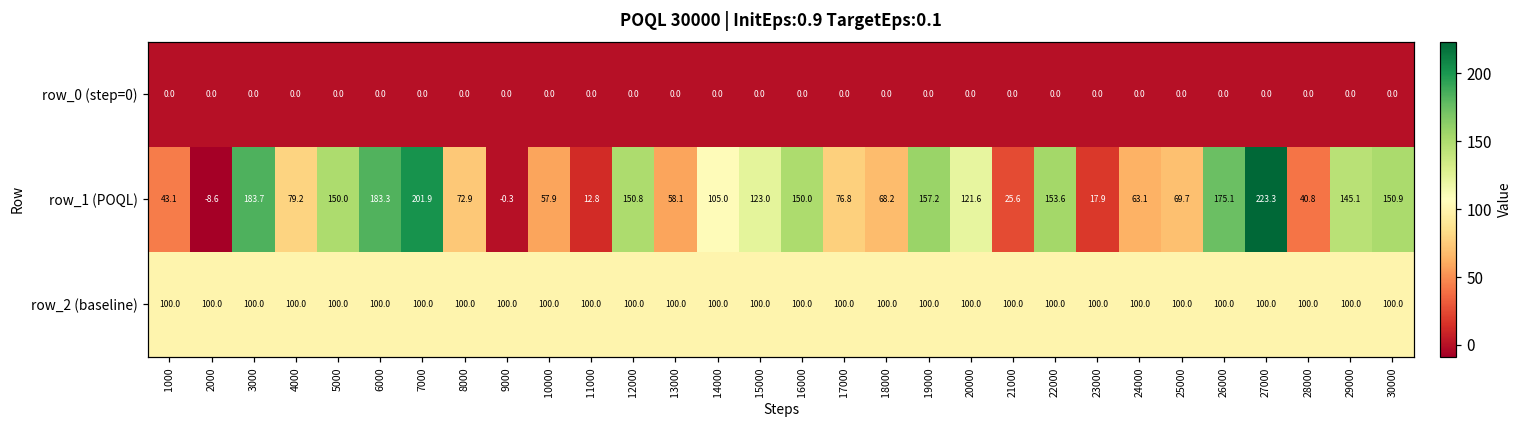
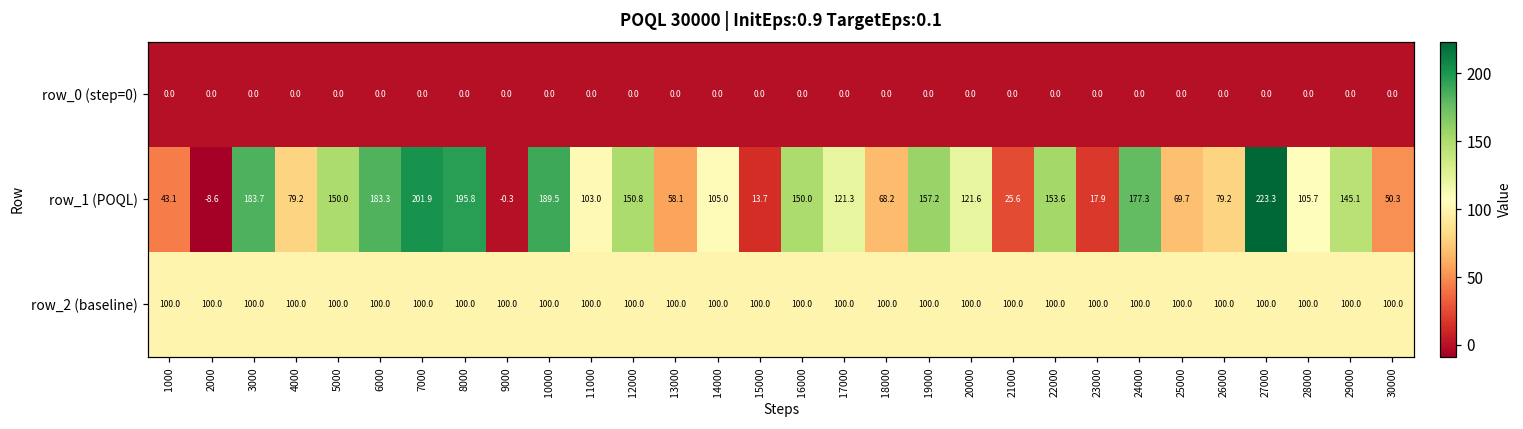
  {
    "row_0 (step=0)": {
      "1000": 0.0,
      "2000": 0.0,
      "3000": 0.0,
      "4000": 0.0,
      "5000": 0.0,
      "6000": 0.0,
      "7000": 0.0,
      "8000": 0.0,
      "9000": 0.0,
      "10000": 0.0,
      "11000": 0.0,
      "12000": 0.0,
      "13000": 0.0,
      "14000": 0.0,
      "15000": 0.0,
      "16000": 0.0,
      "17000": 0.0,
      "18000": 0.0,
      "19000": 0.0,
      "20000": 0.0,
      "21000": 0.0,
      "22000": 0.0,
      "23000": 0.0,
      "24000": 0.0,
      "25000": 0.0,
      "26000": 0.0,
      "27000": 0.0,
      "28000": 0.0,
      "29000": 0.0,
      "30000": 0.0
    },
    "row_1 (POQL)": {
      "1000": 43.1,
      "2000": -8.6,
      "3000": 183.7,
      "4000": 79.2,
      "5000": 150.0,
      "6000": 183.3,
      "7000": 201.9,
-     "8000": 72.9,
+     "8000": 195.8,
      "9000": -0.3,
-     "10000": 57.9,
-     "11000": 12.8,
+     "10000": 189.5,
+     "11000": 103.0,
      "12000": 150.8,
      "13000": 58.1,
      "14000": 105.0,
-     "15000": 123.0,
+     "15000": 13.7,
      "16000": 150.0,
-     "17000": 76.8,
+     "17000": 121.3,
      "18000": 68.2,
      "19000": 157.2,
      "20000": 121.6,
      "21000": 25.6,
      "22000": 153.6,
      "23000": 17.9,
-     "24000": 63.1,
+     "24000": 177.3,
      "25000": 69.7,
-     "26000": 175.1,
+     "26000": 79.2,
      "27000": 223.3,
-     "28000": 40.8,
+     "28000": 105.7,
      "29000": 145.1,
-     "30000": 150.9
+     "30000": 50.3
    },
    "row_2 (baseline)": {
      "1000": 100.0,
      "2000": 100.0,
      "3000": 100.0,
      "4000": 100.0,
      "5000": 100.0,
      "6000": 100.0,
      "7000": 100.0,
      "8000": 100.0,
      "9000": 100.0,
      "10000": 100.0,
      "11000": 100.0,
      "12000": 100.0,
      "13000": 100.0,
      "14000": 100.0,
      "15000": 100.0,
      "16000": 100.0,
      "17000": 100.0,
      "18000": 100.0,
      "19000": 100.0,
      "20000": 100.0,
      "21000": 100.0,
      "22000": 100.0,
      "23000": 100.0,
      "24000": 100.0,
      "25000": 100.0,
      "26000": 100.0,
      "27000": 100.0,
      "28000": 100.0,
      "29000": 100.0,
      "30000": 100.0
    }
  }
